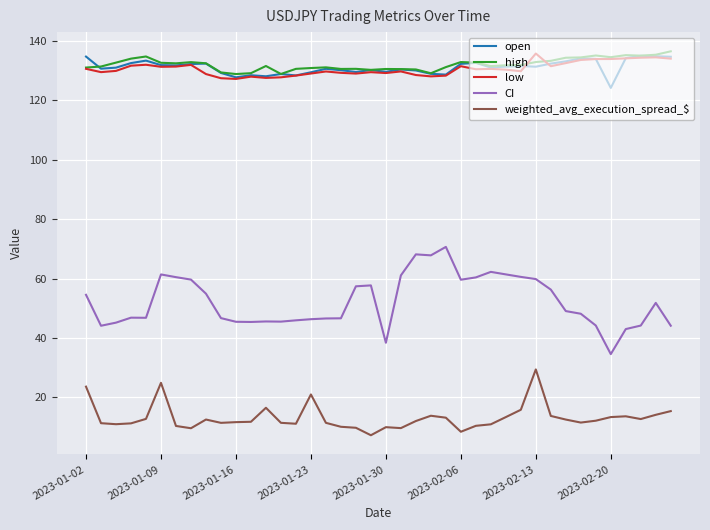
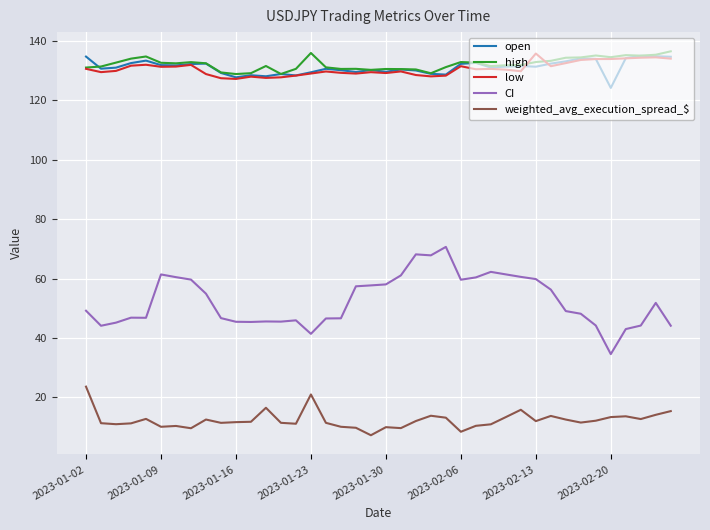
  {
    "open": {
      "2023-01-02": 135
    },
    "high": {
      "2023-01-16": 129,
-     "2023-01-23": 131,
+     "2023-01-23": 136,
      "2023-01-30": 131
    },
    "CI": {
-     "2023-01-02": 55,
+     "2023-01-02": 49,
      "2023-01-09": 61,
      "2023-01-16": 45,
-     "2023-01-23": 46,
-     "2023-01-30": 38,
+     "2023-01-23": 41,
+     "2023-01-30": 58,
      "2023-02-06": 60,
      "2023-02-13": 60,
      "2023-02-20": 35
    },
    "weighted_avg_execution_spread_$": {
      "2023-01-02": 24,
-     "2023-01-09": 25,
+     "2023-01-09": 10,
      "2023-01-16": 12,
      "2023-01-23": 21,
      "2023-01-30": 10,
      "2023-02-06": 8,
-     "2023-02-13": 29,
+     "2023-02-13": 12,
      "2023-02-20": 13
    }
  }
